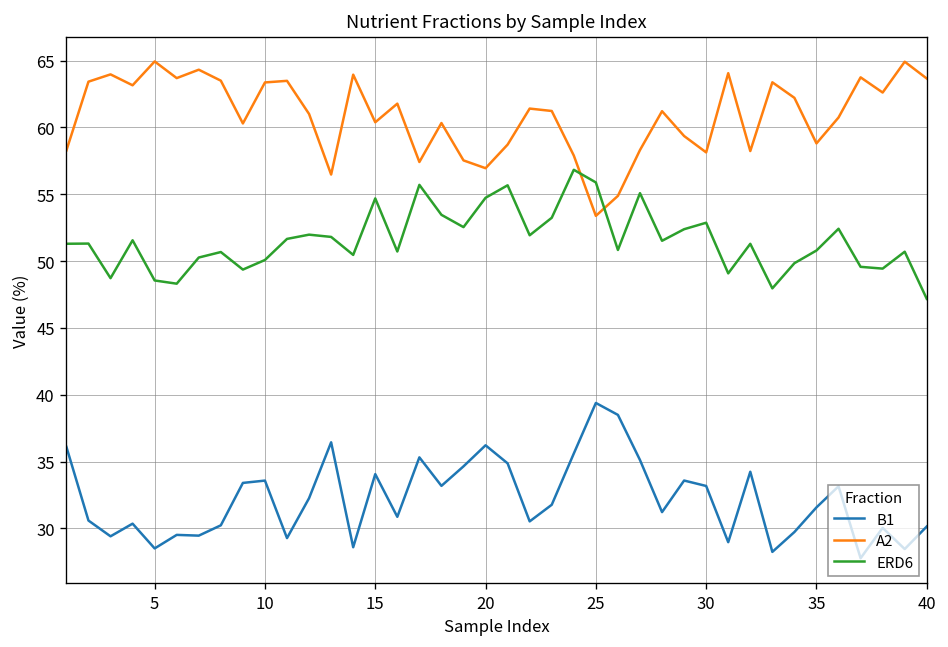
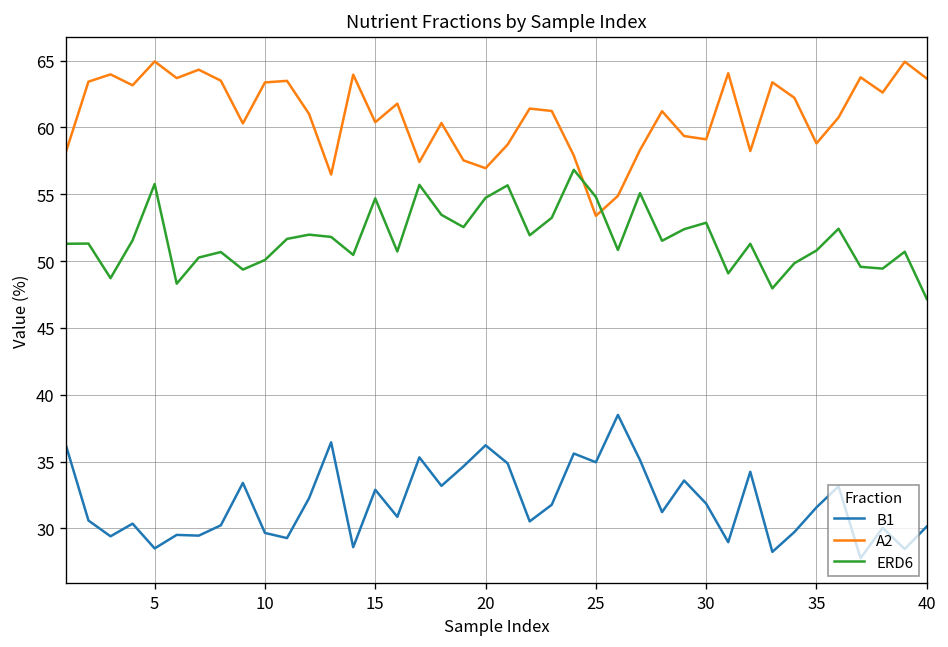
  {
    "B1": {
      "5": 28.5,
-     "10": 33.6,
-     "15": 34.1,
+     "10": 29.7,
+     "15": 32.9,
      "20": 36.2,
-     "25": 39.4,
-     "30": 33.2,
+     "25": 34.9,
+     "30": 31.9,
      "35": 31.6,
      "40": 30.1
    },
    "A2": {
      "5": 64.9,
      "10": 63.4,
      "15": 60.4,
      "20": 56.9,
      "25": 53.4,
-     "30": 58.1,
+     "30": 59.1,
      "35": 58.8,
      "40": 63.7
    },
    "ERD6": {
-     "5": 48.5,
+     "5": 55.8,
      "10": 50.1,
      "15": 54.7,
      "20": 54.7,
-     "25": 55.9,
+     "25": 54.8,
      "30": 52.9,
      "35": 50.8,
      "40": 47.2
    }
  }
